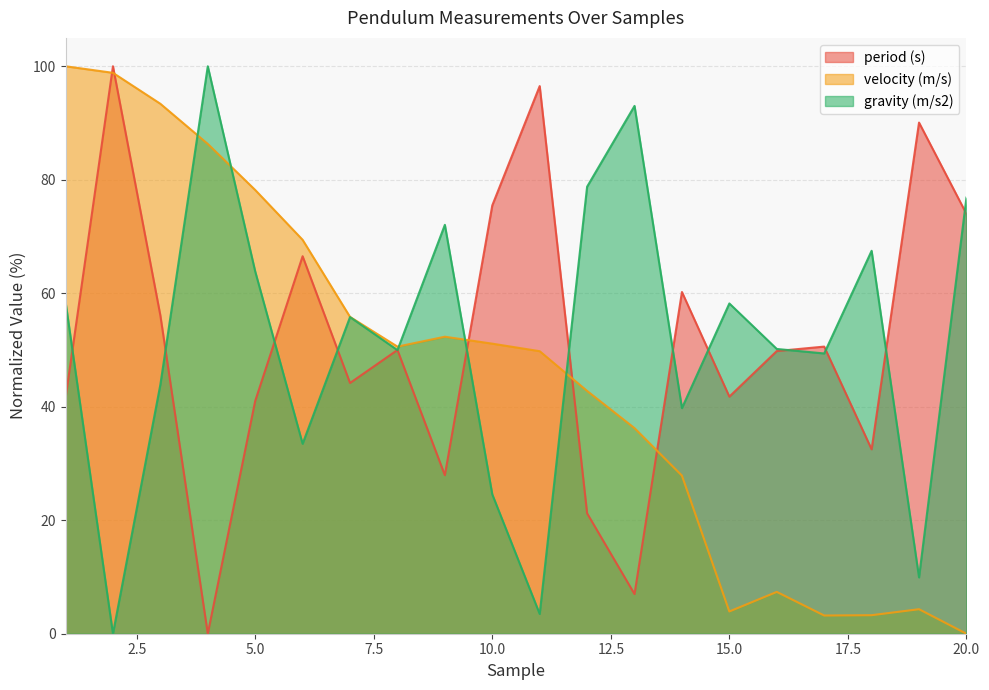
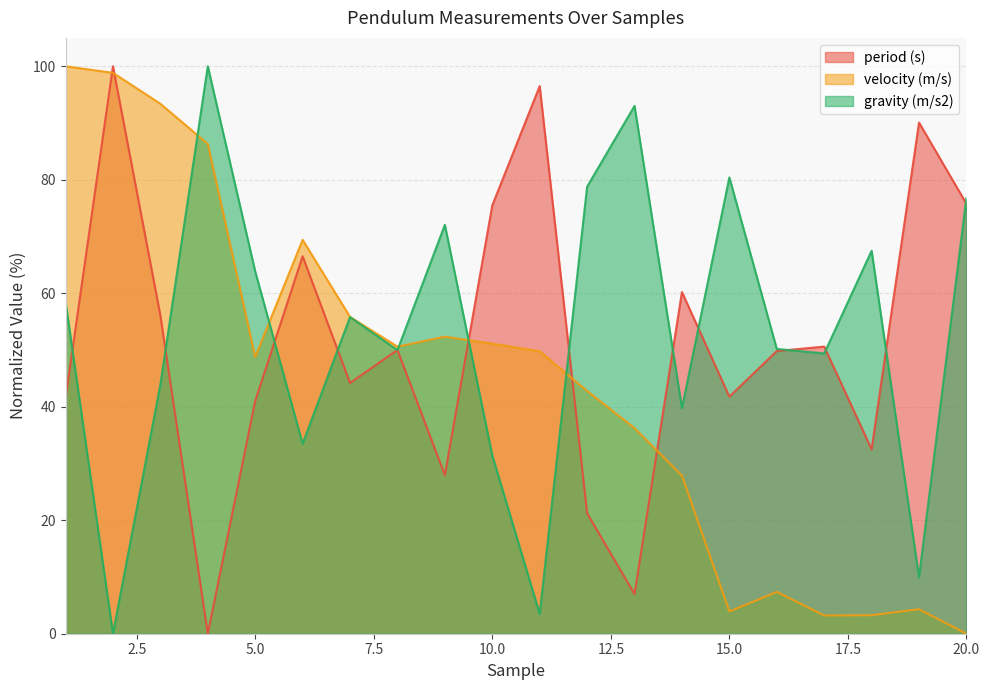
  {
    "period (s)": {
      "5.0": 41,
      "10.0": 75,
      "15.0": 42,
-     "20.0": 74
+     "20.0": 76
    },
    "velocity (m/s)": {
-     "5.0": 78,
+     "5.0": 49,
      "10.0": 51,
      "15.0": 4,
      "20.0": 0
    },
    "gravity (m/s2)": {
      "5.0": 64,
-     "10.0": 25,
-     "15.0": 58,
+     "10.0": 31,
+     "15.0": 80,
      "20.0": 77
    }
  }
